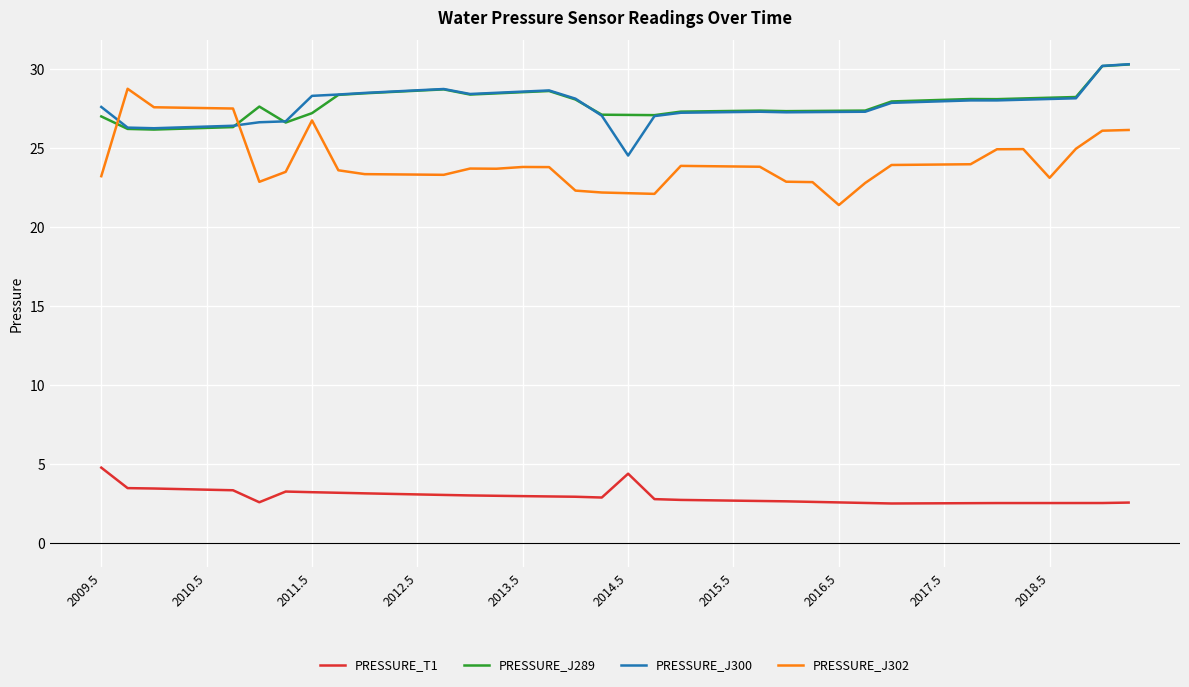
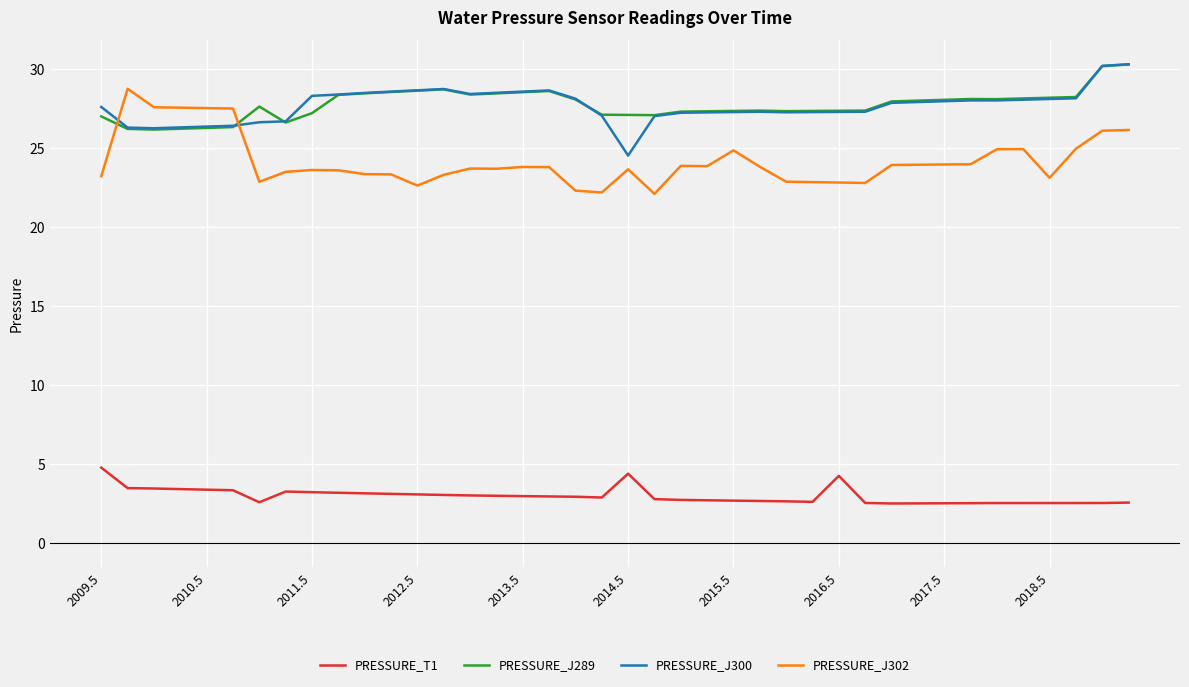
  {
    "PRESSURE_T1": {
      "2009.5": 4.8,
      "2010.5": 3.4,
      "2011.5": 3.2,
      "2012.5": 3.1,
      "2013.5": 3.0,
      "2014.5": 4.4,
      "2015.5": 2.7,
-     "2016.5": 2.6,
+     "2016.5": 4.3,
      "2017.5": 2.5,
      "2018.5": 2.5
    },
    "PRESSURE_J289": {
      "2009.5": 27.0,
      "2011.5": 27.2,
      "2014.5": 27.1
    },
    "PRESSURE_J300": {
      "2009.5": 27.6,
      "2011.5": 28.3,
      "2014.5": 24.5
    },
    "PRESSURE_J302": {
      "2009.5": 23.2,
      "2010.5": 27.5,
-     "2011.5": 26.7,
-     "2012.5": 23.3,
+     "2011.5": 23.6,
+     "2012.5": 22.6,
      "2013.5": 23.8,
-     "2014.5": 22.1,
-     "2015.5": 23.8,
-     "2016.5": 21.4,
+     "2014.5": 23.6,
+     "2015.5": 24.8,
+     "2016.5": 22.8,
      "2017.5": 24.0,
      "2018.5": 23.1
    }
  }
